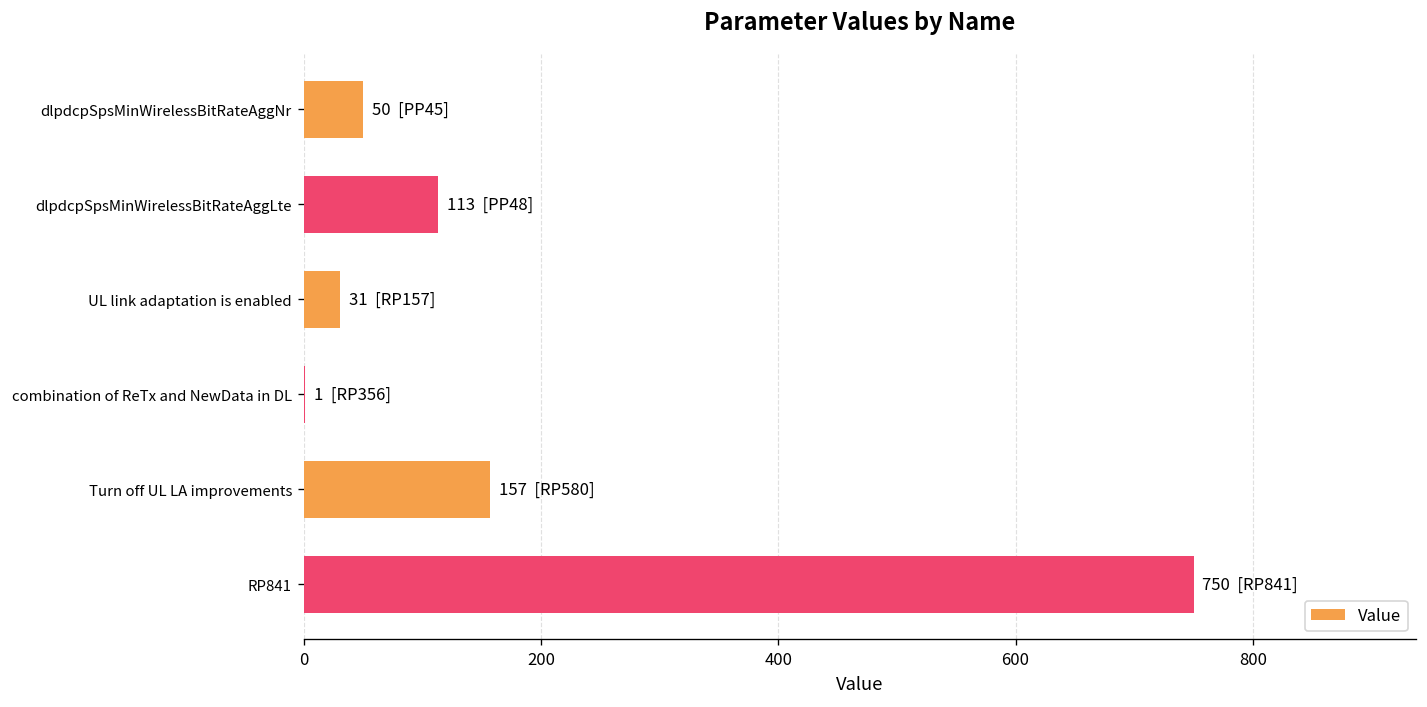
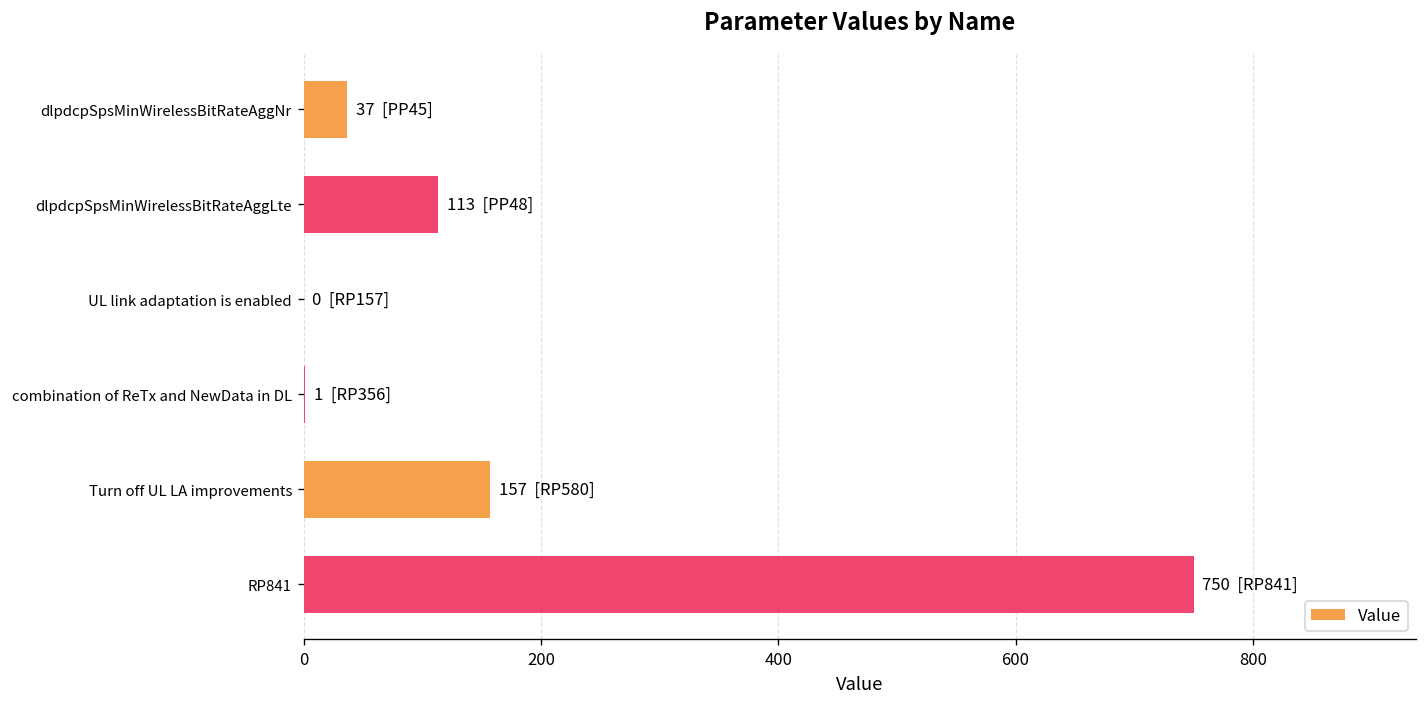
  {
-   "dlpdcpSpsMinWirelessBitRateAggNr": 50,
+   "dlpdcpSpsMinWirelessBitRateAggNr": 37,
    "dlpdcpSpsMinWirelessBitRateAggLte": 113,
-   "UL link adaptation is enabled": 31,
+   "UL link adaptation is enabled": 0,
    "combination of ReTx and NewData in DL": 1,
    "Turn off UL LA improvements": 157,
    "RP841": 750
  }
